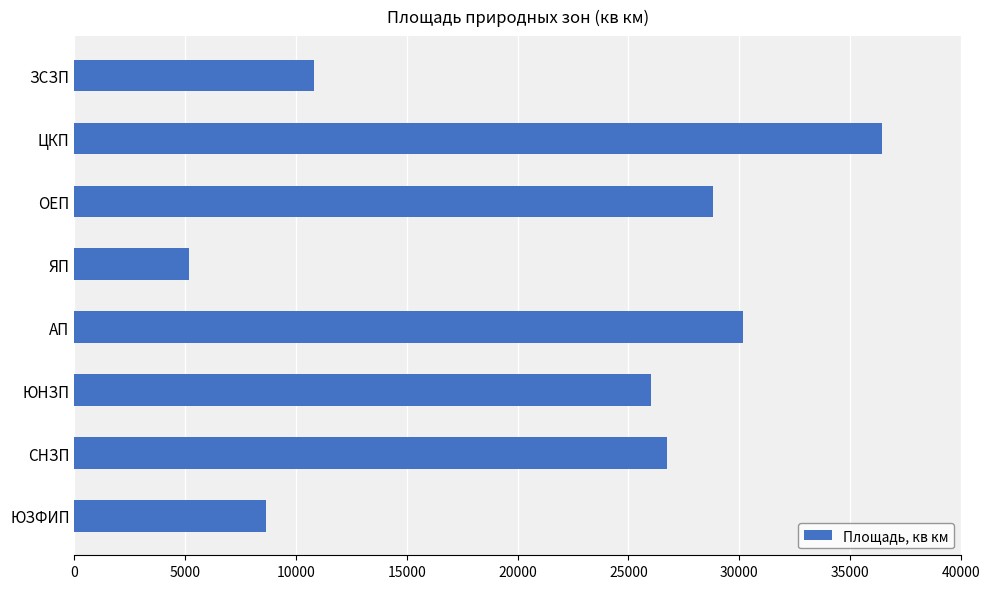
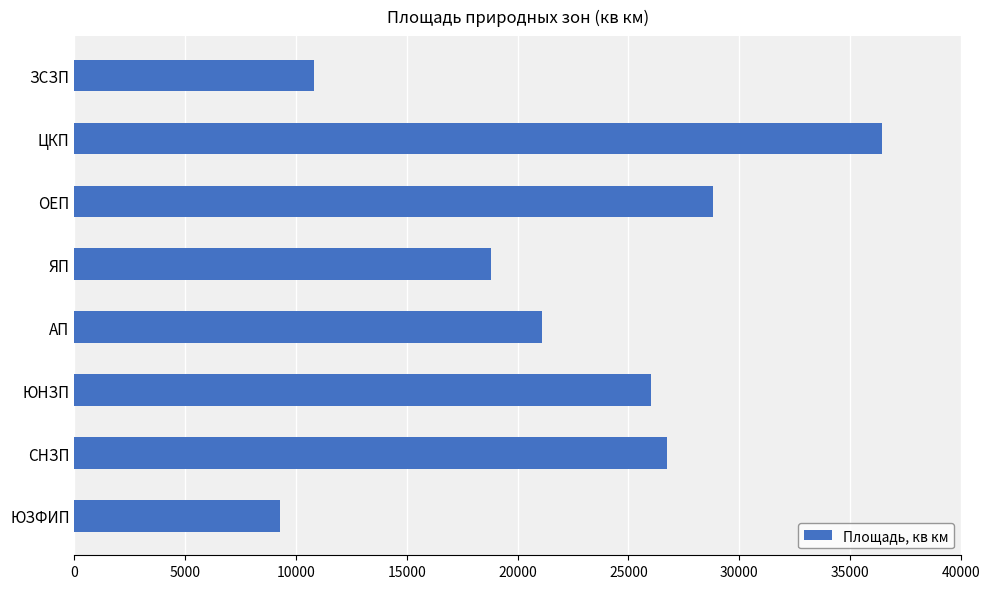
  {
    "ЗСЗП": 10800,
    "ЦКП": 36400,
    "ОЕП": 28800,
-   "ЯП": 5200,
-   "АП": 30200,
+   "ЯП": 18800,
+   "АП": 21100,
    "ЮНЗП": 26000,
    "СНЗП": 26800,
-   "ЮЗФИП": 8600
+   "ЮЗФИП": 9300
  }
